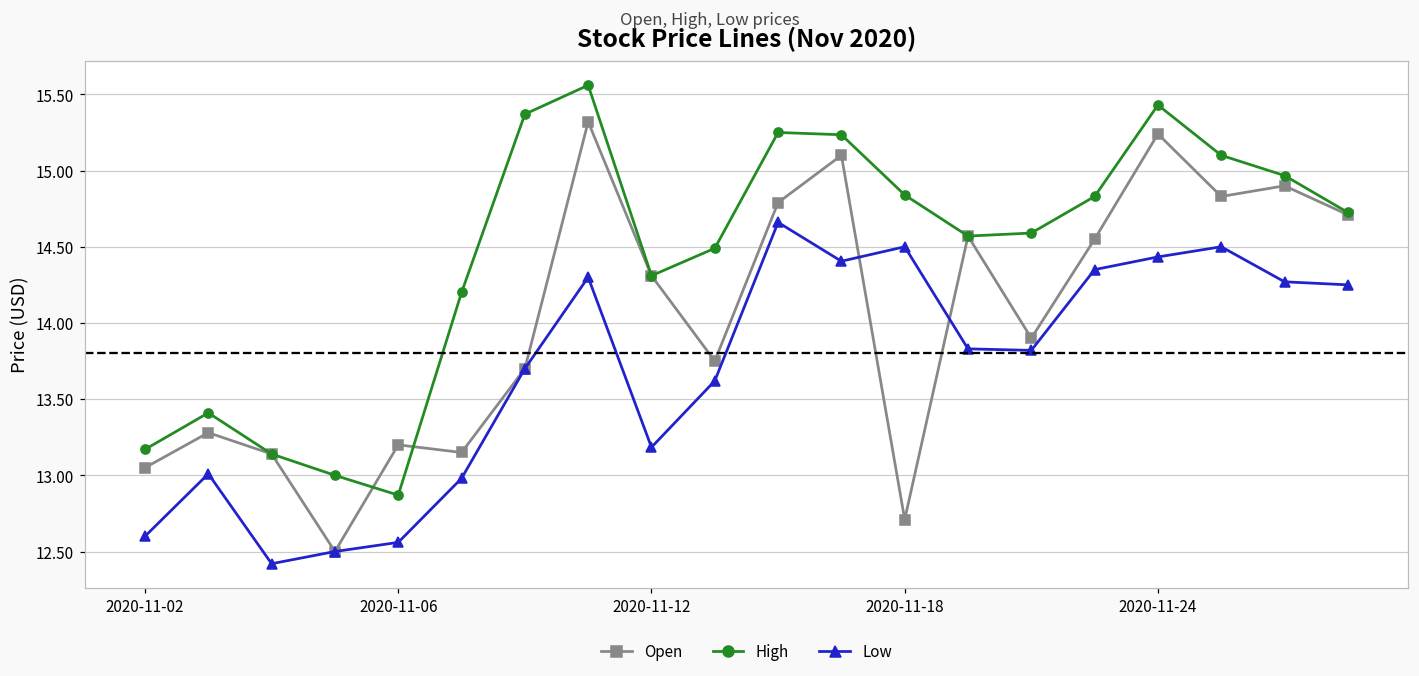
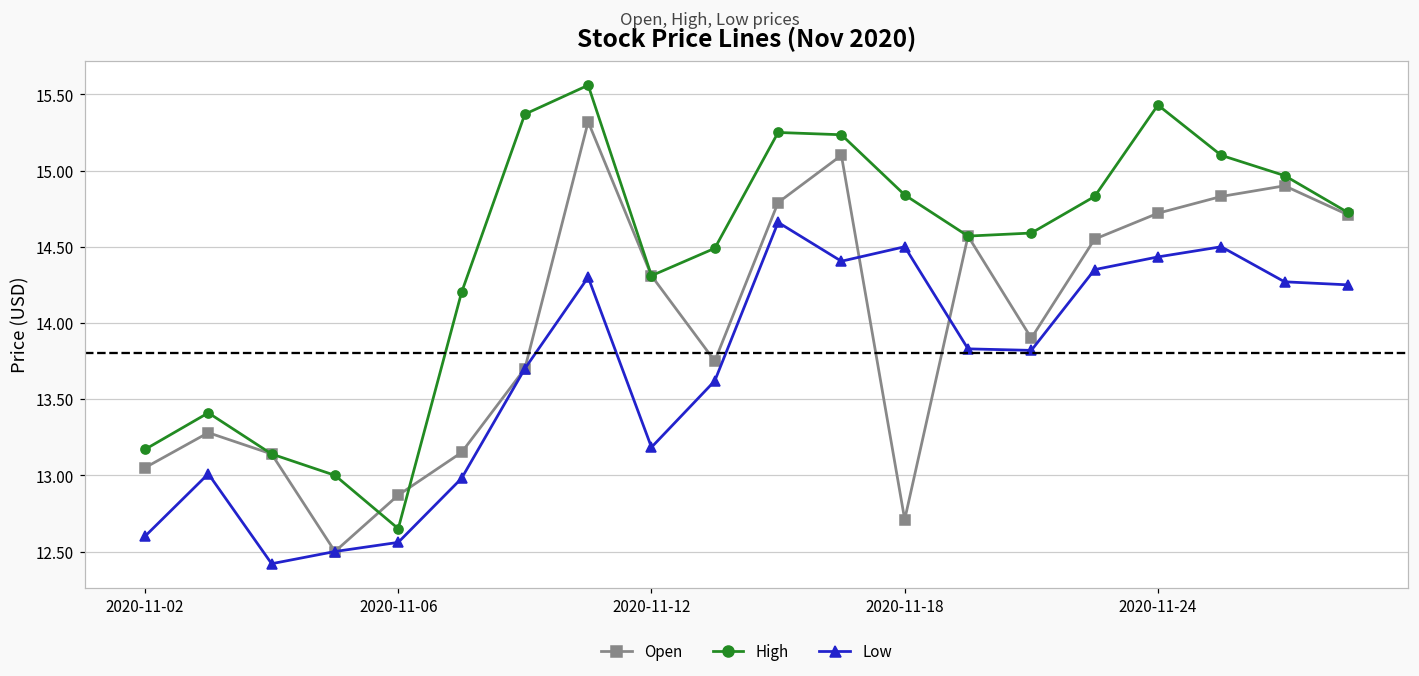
  {
    "Open": {
      "2020-11-02": 13.05,
-     "2020-11-06": 13.20,
+     "2020-11-06": 12.87,
      "2020-11-18": 12.71,
-     "2020-11-24": 15.24
+     "2020-11-24": 14.72
    },
    "High": {
      "2020-11-02": 13.17,
-     "2020-11-06": 12.87,
+     "2020-11-06": 12.65,
      "2020-11-18": 14.84,
      "2020-11-24": 15.43
    },
    "Low": {
      "2020-11-02": 12.60,
      "2020-11-06": 12.56,
      "2020-11-12": 13.18,
      "2020-11-18": 14.50,
      "2020-11-24": 14.43
    }
  }
